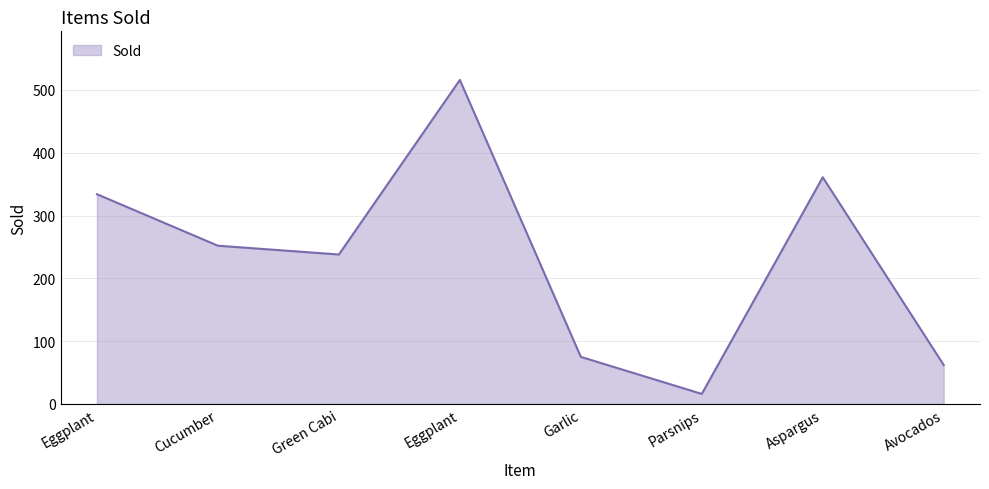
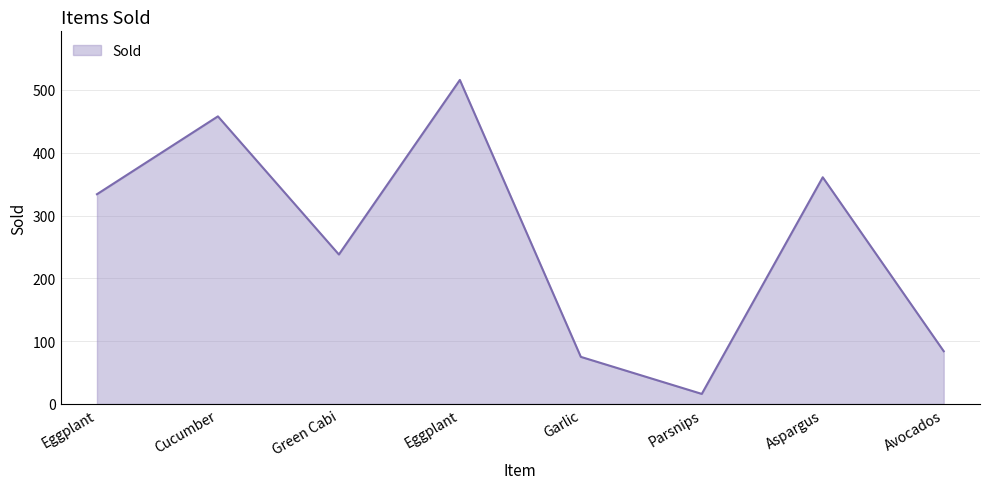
  {
-   "Cucumber": 250,
+   "Cucumber": 460,
    "Green Cabi": 240,
    "Garlic": 80,
    "Parsnips": 20,
    "Aspargus": 360,
-   "Avocados": 60
+   "Avocados": 80
  }
